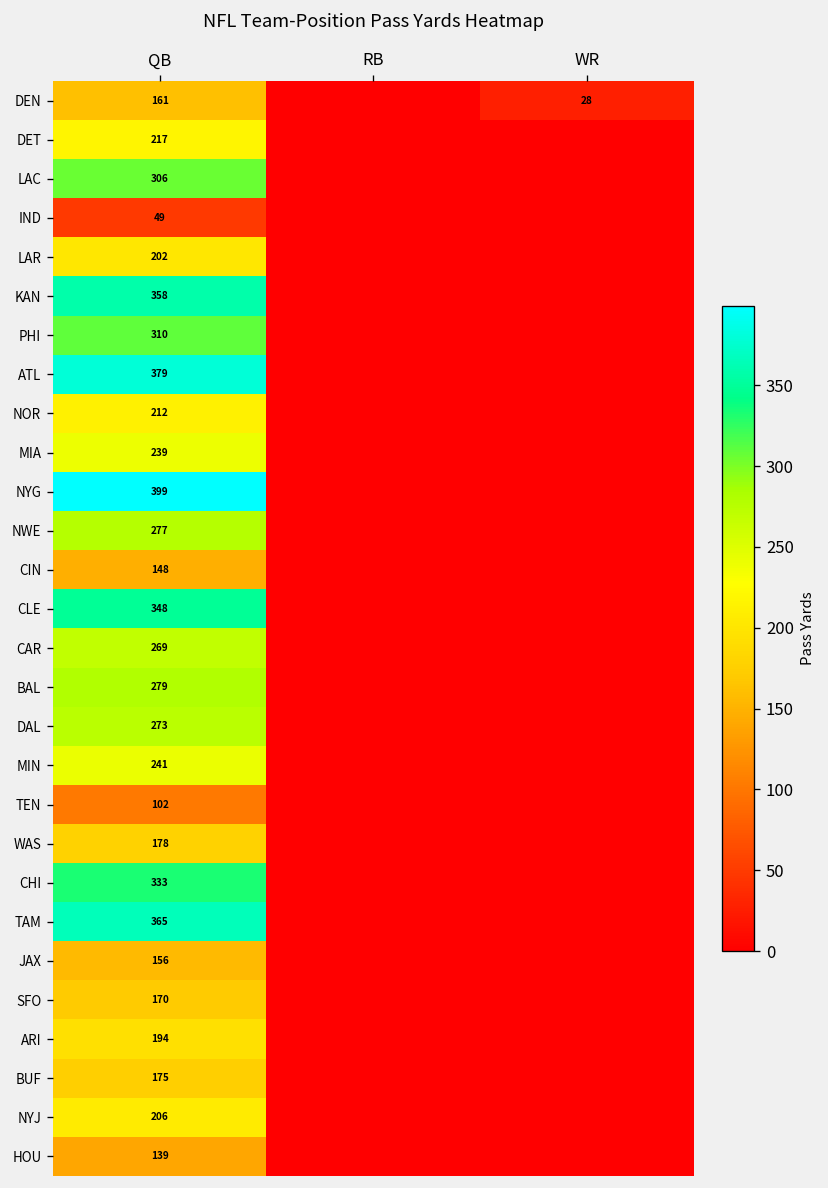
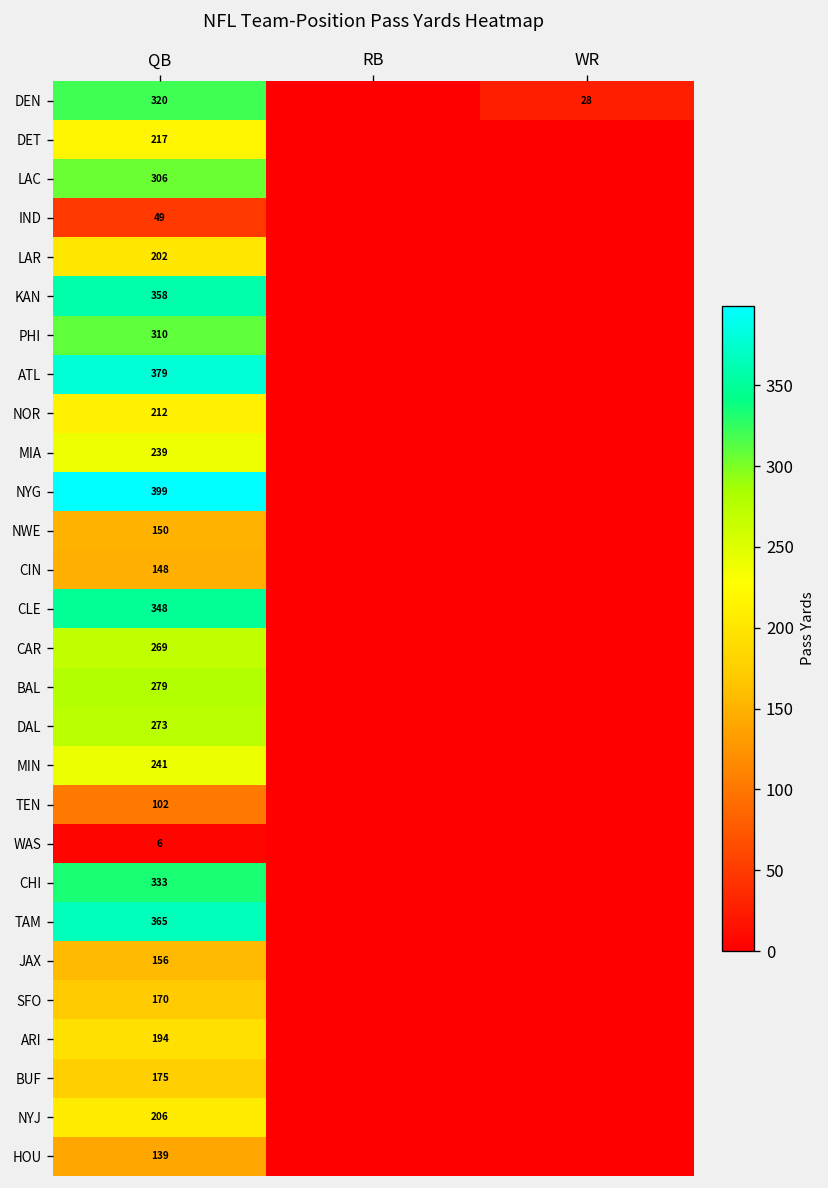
  {
    "DEN": {
-     "QB": 161,
+     "QB": 320,
      "WR": 28
    },
    "DET": {
      "QB": 217
    },
    "LAC": {
      "QB": 306
    },
    "IND": {
      "QB": 49
    },
    "LAR": {
      "QB": 202
    },
    "KAN": {
      "QB": 358
    },
    "PHI": {
      "QB": 310
    },
    "ATL": {
      "QB": 379
    },
    "NOR": {
      "QB": 212
    },
    "MIA": {
      "QB": 239
    },
    "NYG": {
      "QB": 399
    },
    "NWE": {
-     "QB": 277
+     "QB": 150
    },
    "CIN": {
      "QB": 148
    },
    "CLE": {
      "QB": 348
    },
    "CAR": {
      "QB": 269
    },
    "BAL": {
      "QB": 279
    },
    "DAL": {
      "QB": 273
    },
    "MIN": {
      "QB": 241
    },
    "TEN": {
      "QB": 102
    },
    "WAS": {
-     "QB": 178
+     "QB": 6
    },
    "CHI": {
      "QB": 333
    },
    "TAM": {
      "QB": 365
    },
    "JAX": {
      "QB": 156
    },
    "SFO": {
      "QB": 170
    },
    "ARI": {
      "QB": 194
    },
    "BUF": {
      "QB": 175
    },
    "NYJ": {
      "QB": 206
    },
    "HOU": {
      "QB": 139
    }
  }
